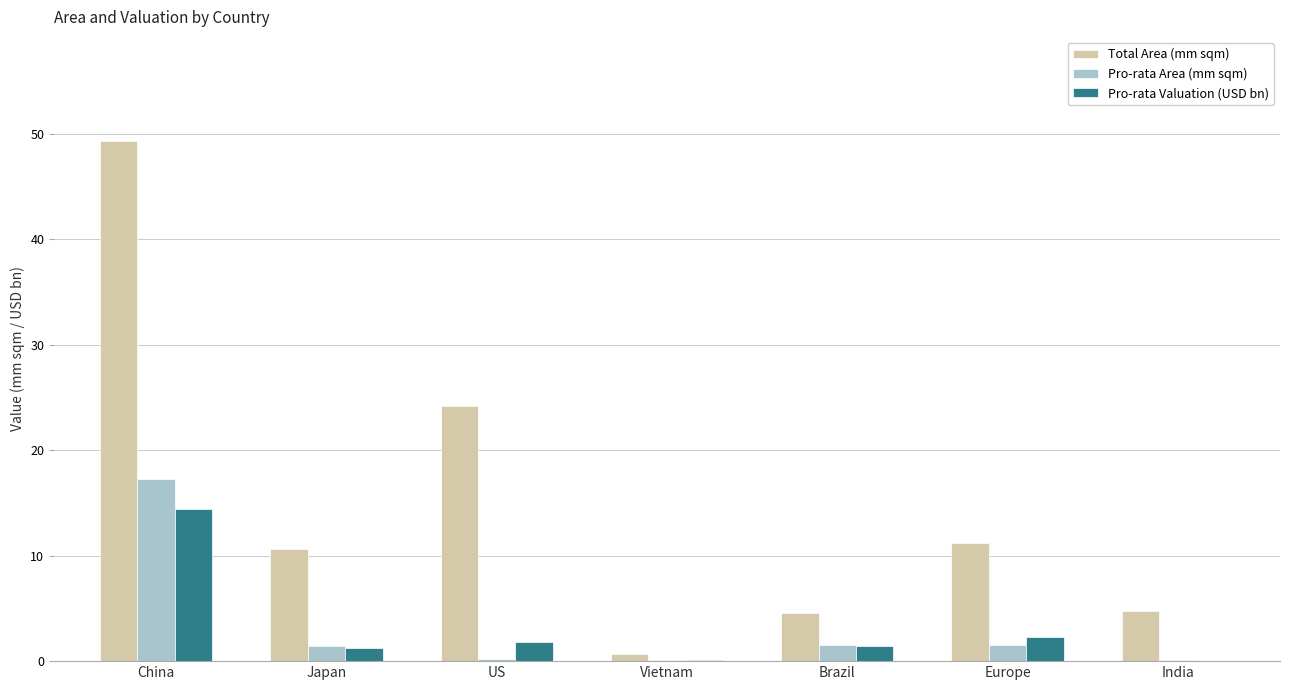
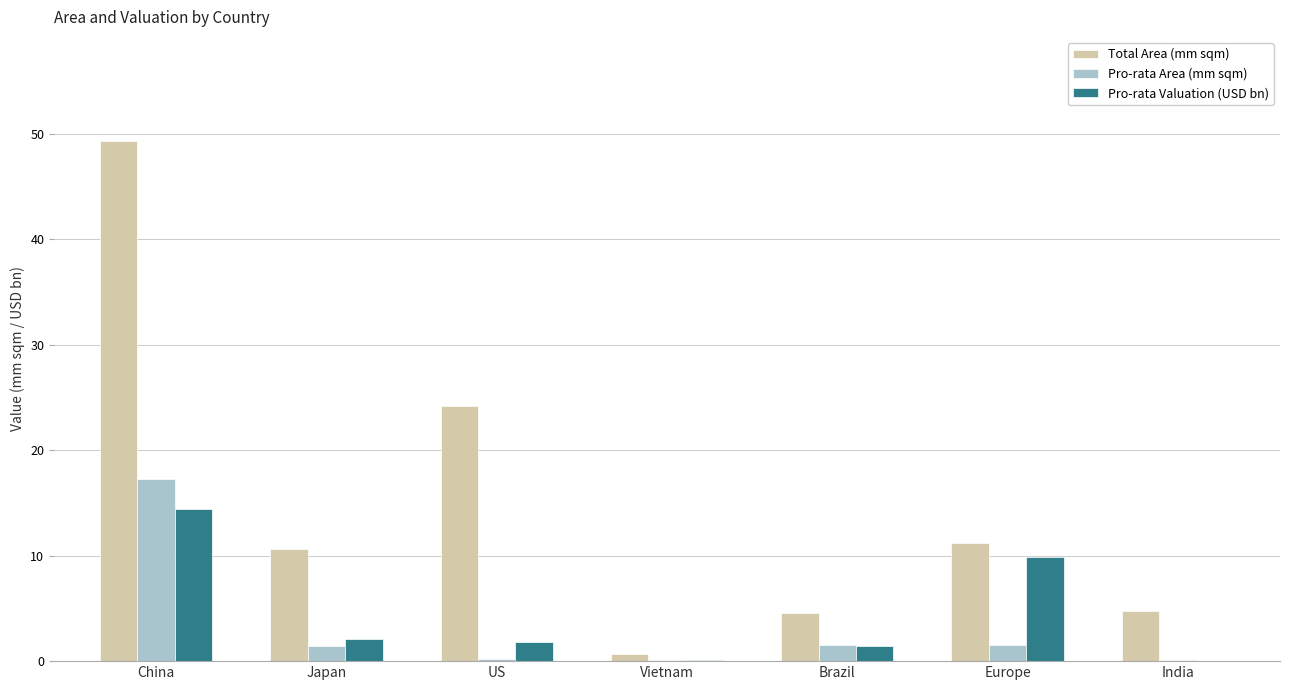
  {
    "Pro-rata Valuation (USD bn)": {
      "China": 14.5,
-     "Japan": 1.3,
+     "Japan": 2.1,
      "US": 1.8,
      "Brazil": 1.4,
-     "Europe": 2.3
+     "Europe": 9.8
    }
  }
